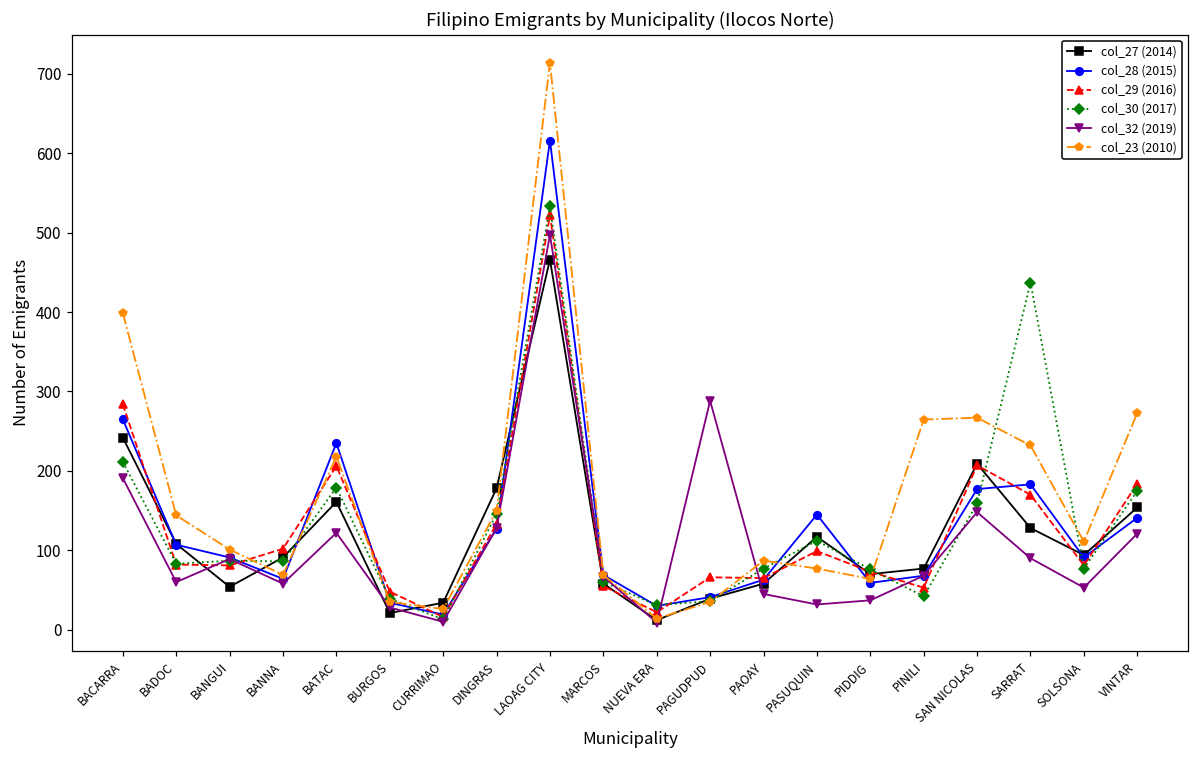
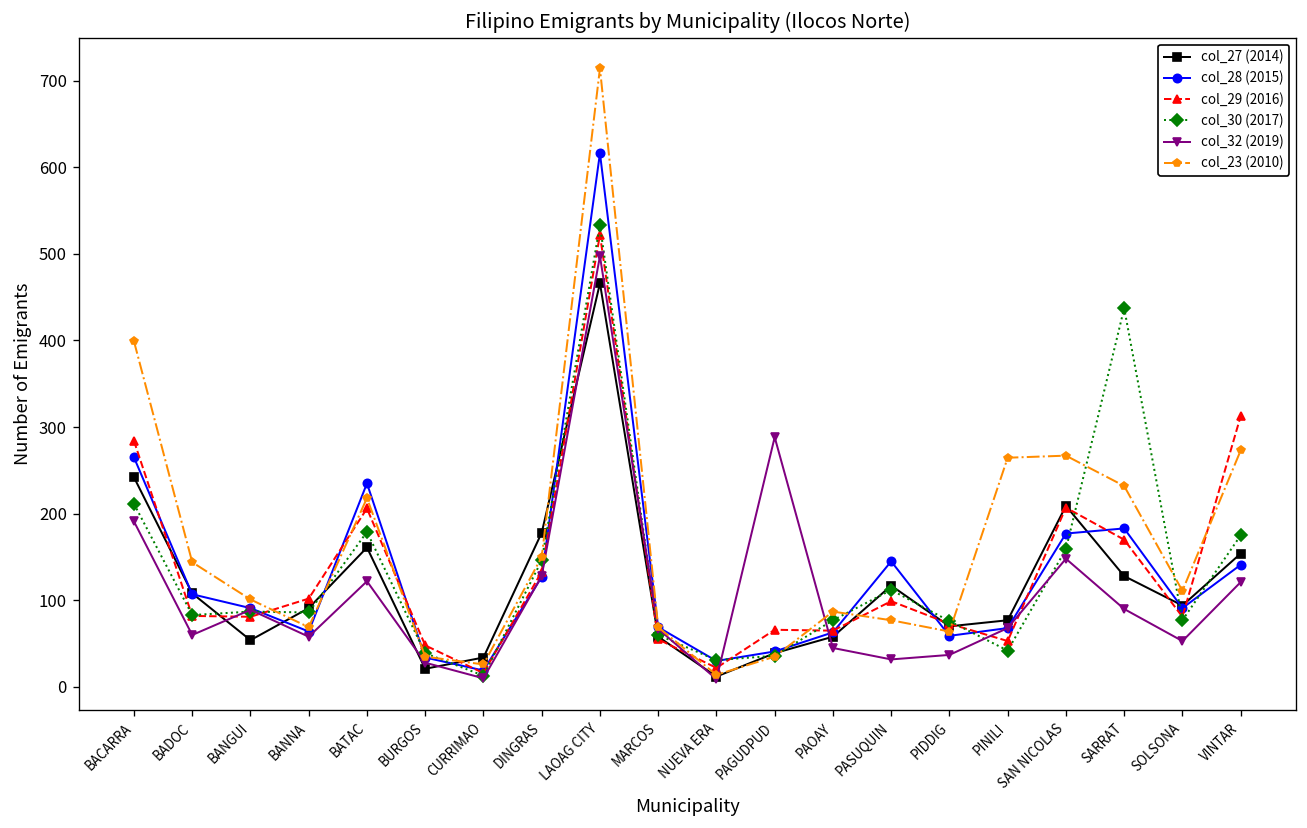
  {
    "col_27 (2014)": {
      "BACARRA": 240,
      "BANGUI": 50,
      "BANNA": 90,
      "BATAC": 160,
      "BURGOS": 20,
      "CURRIMAO": 30,
      "DINGRAS": 180,
      "LAOAG CITY": 470,
      "PAOAY": 60,
      "PASUQUIN": 120,
      "PINILI": 80,
      "SARRAT": 130,
      "VINTAR": 150
    },
    "col_28 (2015)": {
      "BACARRA": 270,
      "BANNA": 60,
      "BATAC": 240,
      "LAOAG CITY": 620,
      "PASUQUIN": 150,
      "PIDDIG": 60,
      "SAN NICOLAS": 180,
      "SARRAT": 180,
      "VINTAR": 140
    },
    "col_29 (2016)": {
      "BACARRA": 280,
      "BANGUI": 80,
      "BANNA": 100,
      "BATAC": 210,
      "BURGOS": 50,
      "DINGRAS": 130,
      "LAOAG CITY": 520,
      "NUEVA ERA": 20,
      "PAGUDPUD": 70,
      "PASUQUIN": 100,
      "PINILI": 50,
      "SARRAT": 170,
      "SOLSONA": 80,
-     "VINTAR": 180
+     "VINTAR": 310
    },
    "col_30 (2017)": {
      "BACARRA": 210,
      "BANNA": 90,
      "BATAC": 180,
      "BURGOS": 40,
      "DINGRAS": 150,
      "LAOAG CITY": 530,
      "PAOAY": 80,
      "PASUQUIN": 110,
      "PINILI": 40,
      "SAN NICOLAS": 160,
      "SARRAT": 440,
      "SOLSONA": 80,
      "VINTAR": 180
    },
    "col_32 (2019)": {
      "BACARRA": 190,
      "BADOC": 60,
      "BANNA": 60,
      "BATAC": 120,
      "BURGOS": 30,
      "LAOAG CITY": 500,
      "PAGUDPUD": 290,
      "PAOAY": 50,
      "PASUQUIN": 30,
      "PIDDIG": 40,
      "SAN NICOLAS": 150,
      "SARRAT": 90,
      "SOLSONA": 50,
      "VINTAR": 120
    },
    "col_23 (2010)": {
      "BACARRA": 400,
      "BADOC": 140,
      "BANGUI": 100,
      "BANNA": 70,
      "BATAC": 220,
      "CURRIMAO": 30,
      "DINGRAS": 150,
      "LAOAG CITY": 710,
      "PAOAY": 90,
      "PASUQUIN": 80,
      "PIDDIG": 60,
      "PINILI": 260,
      "SAN NICOLAS": 270,
      "SARRAT": 230,
      "SOLSONA": 110,
      "VINTAR": 270
    }
  }
